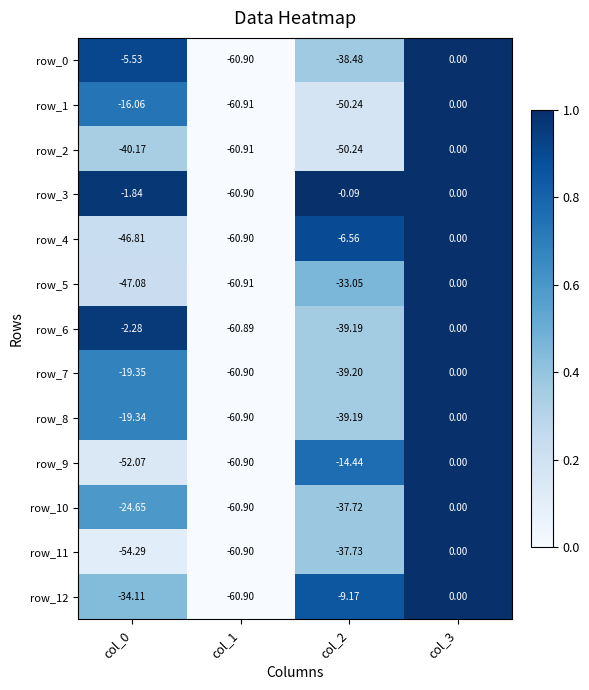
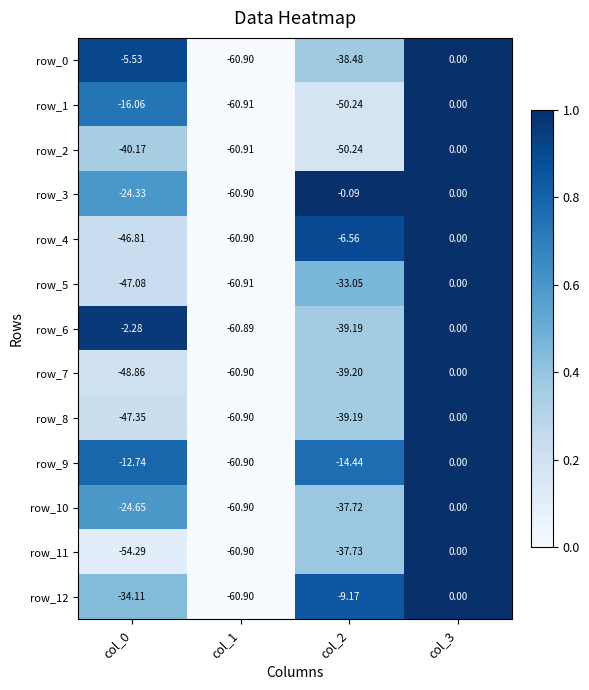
  {
    "row_0": {
      "col_0": -5.53,
      "col_1": -60.90,
      "col_2": -38.48,
      "col_3": 0.00
    },
    "row_1": {
      "col_0": -16.06,
      "col_1": -60.91,
      "col_2": -50.24,
      "col_3": 0.00
    },
    "row_2": {
      "col_0": -40.17,
      "col_1": -60.91,
      "col_2": -50.24,
      "col_3": 0.00
    },
    "row_3": {
-     "col_0": -1.84,
+     "col_0": -24.33,
      "col_1": -60.90,
      "col_2": -0.09,
      "col_3": 0.00
    },
    "row_4": {
      "col_0": -46.81,
      "col_1": -60.90,
      "col_2": -6.56,
      "col_3": 0.00
    },
    "row_5": {
      "col_0": -47.08,
      "col_1": -60.91,
      "col_2": -33.05,
      "col_3": 0.00
    },
    "row_6": {
      "col_0": -2.28,
      "col_1": -60.89,
      "col_2": -39.19,
      "col_3": 0.00
    },
    "row_7": {
-     "col_0": -19.35,
+     "col_0": -48.86,
      "col_1": -60.90,
      "col_2": -39.20,
      "col_3": 0.00
    },
    "row_8": {
-     "col_0": -19.34,
+     "col_0": -47.35,
      "col_1": -60.90,
      "col_2": -39.19,
      "col_3": 0.00
    },
    "row_9": {
-     "col_0": -52.07,
+     "col_0": -12.74,
      "col_1": -60.90,
      "col_2": -14.44,
      "col_3": 0.00
    },
    "row_10": {
      "col_0": -24.65,
      "col_1": -60.90,
      "col_2": -37.72,
      "col_3": 0.00
    },
    "row_11": {
      "col_0": -54.29,
      "col_1": -60.90,
      "col_2": -37.73,
      "col_3": 0.00
    },
    "row_12": {
      "col_0": -34.11,
      "col_1": -60.90,
      "col_2": -9.17,
      "col_3": 0.00
    }
  }
